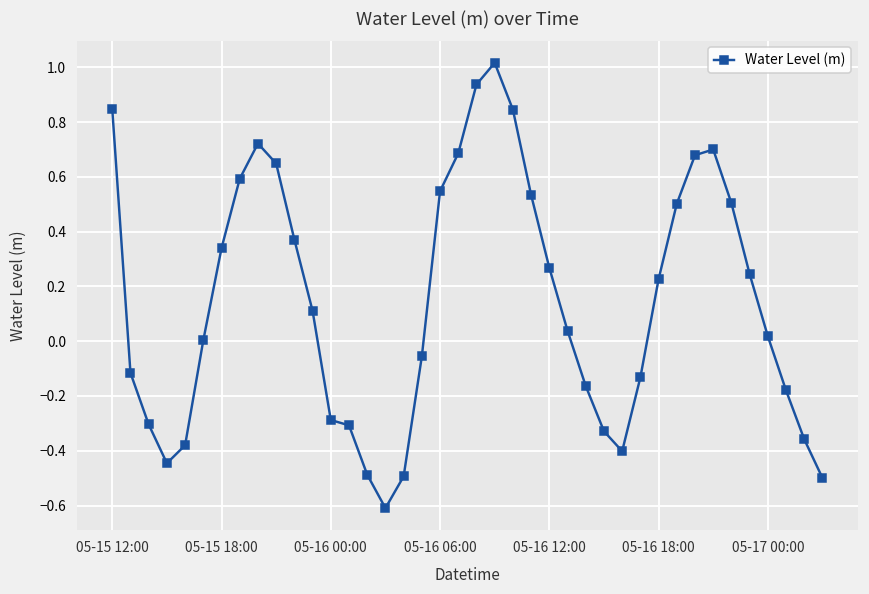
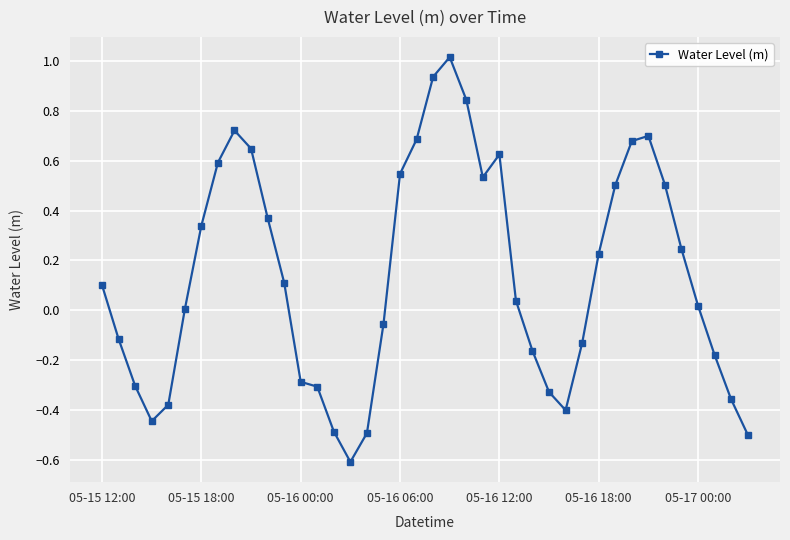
  {
-   "05-15 12:00": 0.85,
+   "05-15 12:00": 0.10,
    "05-15 18:00": 0.34,
    "05-16 00:00": -0.29,
    "05-16 06:00": 0.55,
-   "05-16 12:00": 0.27,
+   "05-16 12:00": 0.63,
    "05-16 18:00": 0.23,
    "05-17 00:00": 0.02
  }
